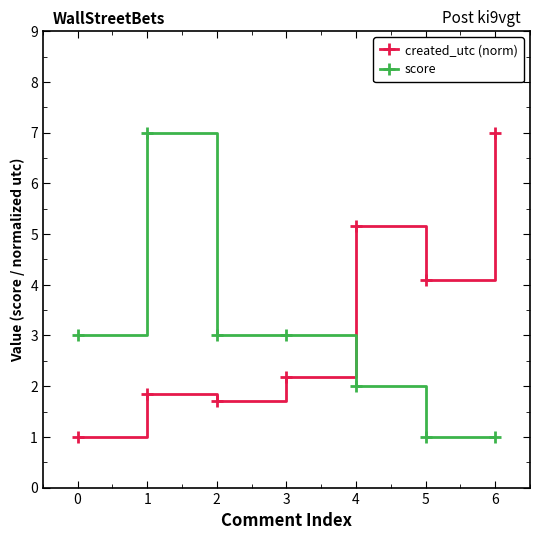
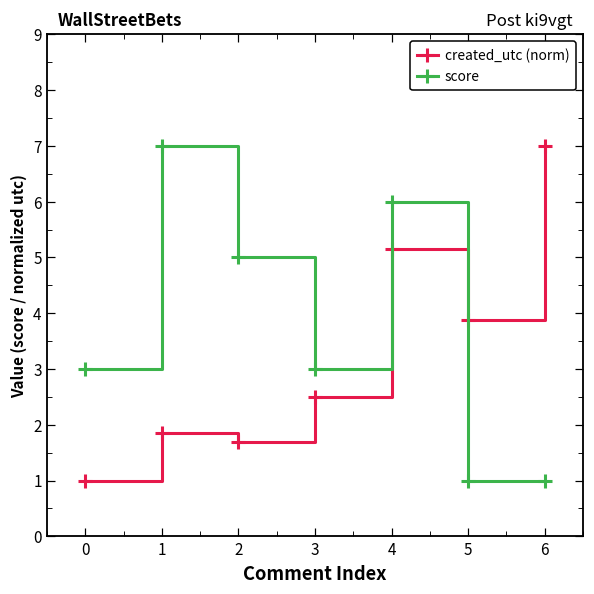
  {
    "created_utc (norm)": {
      "0": 1.0,
      "1": 1.9,
      "2": 1.7,
-     "3": 2.2,
+     "3": 2.5,
      "4": 5.2,
-     "5": 4.1,
+     "5": 3.9,
      "6": 7.0
    },
    "score": {
      "0": 3,
      "1": 7,
-     "2": 3,
+     "2": 5,
      "3": 3,
-     "4": 2,
+     "4": 6,
      "5": 1,
      "6": 1
    }
  }
